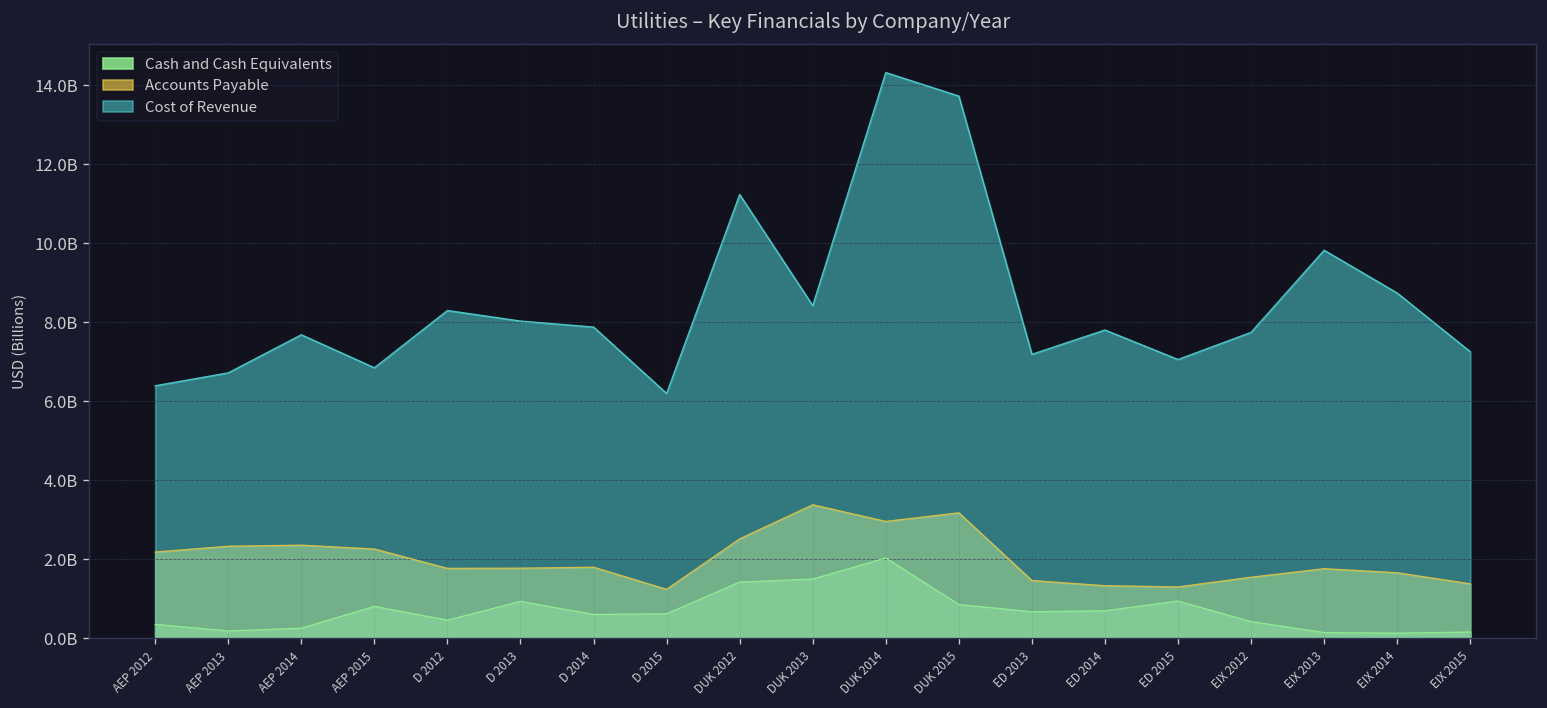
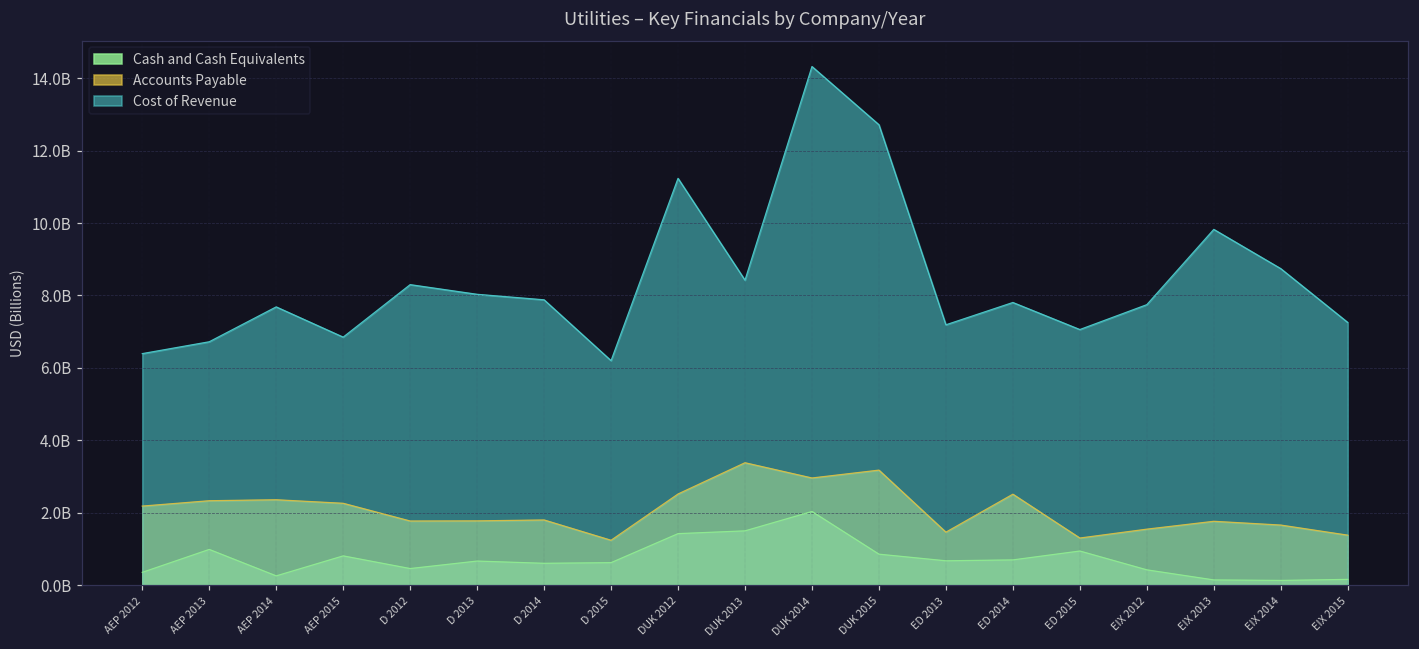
  {
    "Cash and Cash Equivalents": {
      "AEP 2012": 400000000,
-     "AEP 2013": 200000000,
+     "AEP 2013": 1000000000,
      "AEP 2014": 300000000,
      "AEP 2015": 800000000,
      "D 2012": 500000000,
-     "D 2013": 900000000,
+     "D 2013": 700000000,
      "D 2014": 600000000,
      "D 2015": 600000000,
      "DUK 2012": 1400000000,
      "DUK 2013": 1500000000,
      "DUK 2014": 2000000000,
      "DUK 2015": 900000000,
      "ED 2013": 700000000,
      "ED 2014": 700000000,
      "ED 2015": 900000000,
      "EIX 2012": 400000000,
      "EIX 2013": 100000000,
      "EIX 2014": 100000000,
      "EIX 2015": 200000000
    },
    "Accounts Payable": {
      "AEP 2012": 2200000000,
      "AEP 2013": 2300000000,
      "AEP 2014": 2400000000,
      "AEP 2015": 2300000000,
      "D 2012": 1800000000,
      "D 2013": 1800000000,
      "D 2014": 1800000000,
      "D 2015": 1200000000,
      "DUK 2012": 2500000000,
      "DUK 2013": 3400000000,
      "DUK 2014": 3000000000,
      "DUK 2015": 3200000000,
      "ED 2013": 1500000000,
-     "ED 2014": 1300000000,
+     "ED 2014": 2500000000,
      "ED 2015": 1300000000,
      "EIX 2012": 1500000000,
      "EIX 2013": 1800000000,
      "EIX 2014": 1700000000,
      "EIX 2015": 1400000000
    },
    "Cost of Revenue": {
      "AEP 2012": 6400000000,
      "AEP 2013": 6700000000,
      "AEP 2014": 7700000000,
      "AEP 2015": 6900000000,
      "D 2012": 8300000000,
      "D 2013": 8000000000,
      "D 2014": 7900000000,
      "D 2015": 6200000000,
      "DUK 2012": 11200000000,
      "DUK 2013": 8400000000,
      "DUK 2014": 14300000000,
-     "DUK 2015": 13700000000,
+     "DUK 2015": 12700000000,
      "ED 2013": 7200000000,
      "ED 2014": 7800000000,
      "ED 2015": 7100000000,
      "EIX 2012": 7700000000,
      "EIX 2013": 9800000000,
      "EIX 2014": 8700000000,
      "EIX 2015": 7300000000
    }
  }
